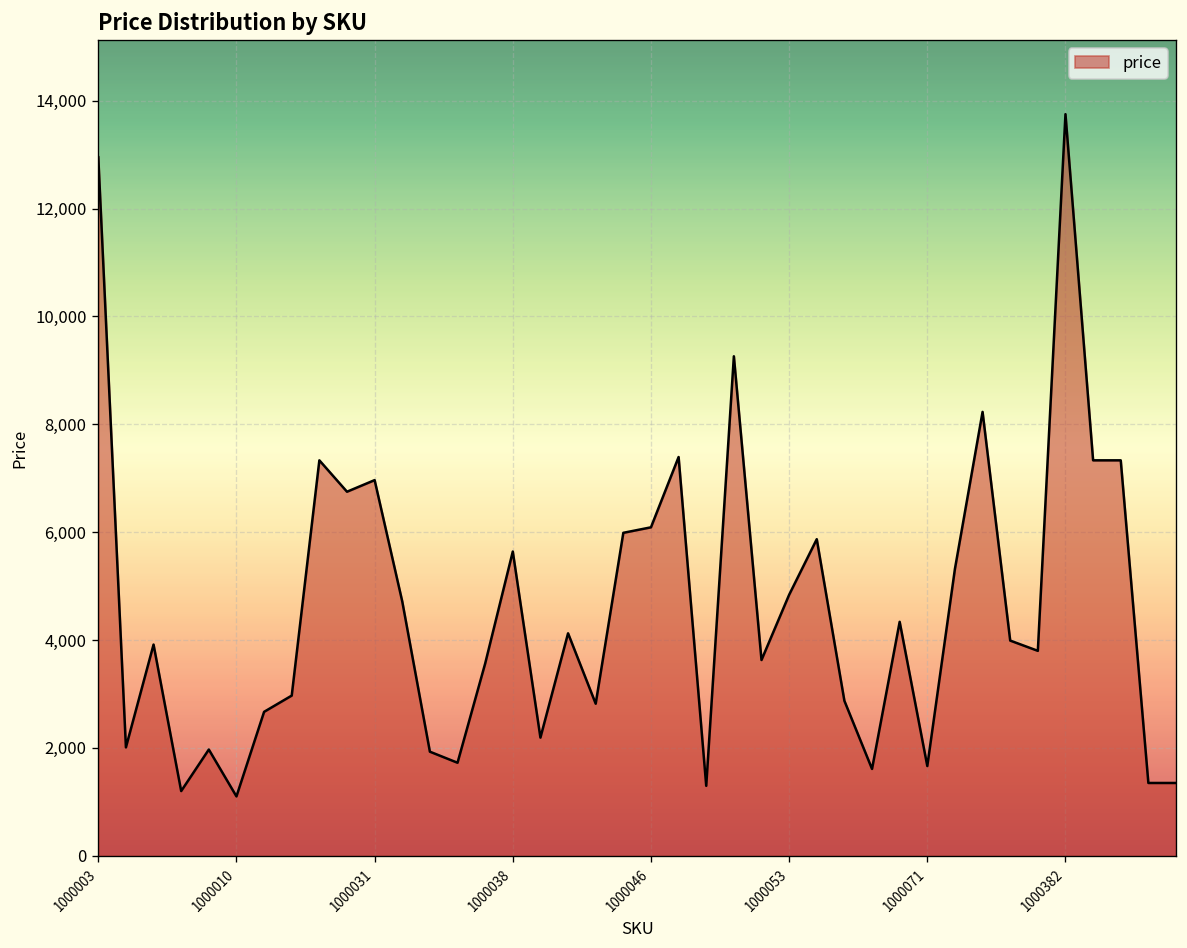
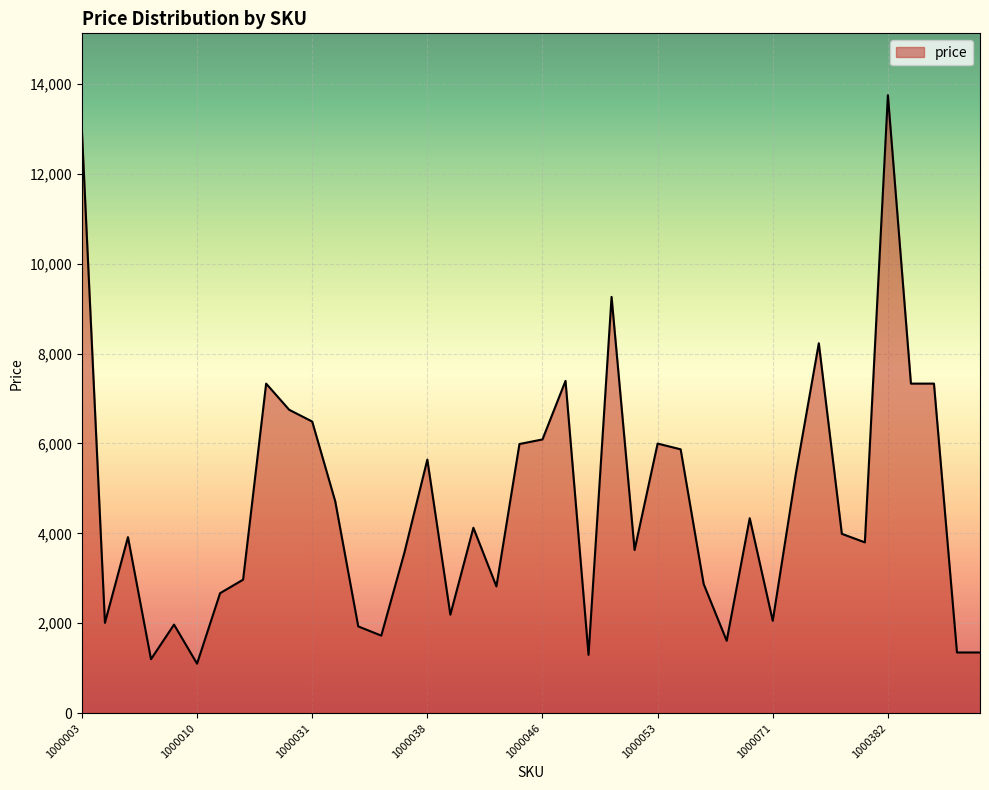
  {
    "1000003": "13,000",
    "1000010": "1,100",
-   "1000031": "7,000",
+   "1000031": "6,500",
    "1000038": "5,600",
    "1000046": "6,100",
-   "1000053": "4,800",
-   "1000071": "1,700",
+   "1000053": "6,000",
+   "1000071": "2,100",
    "1000382": "13,800"
  }
